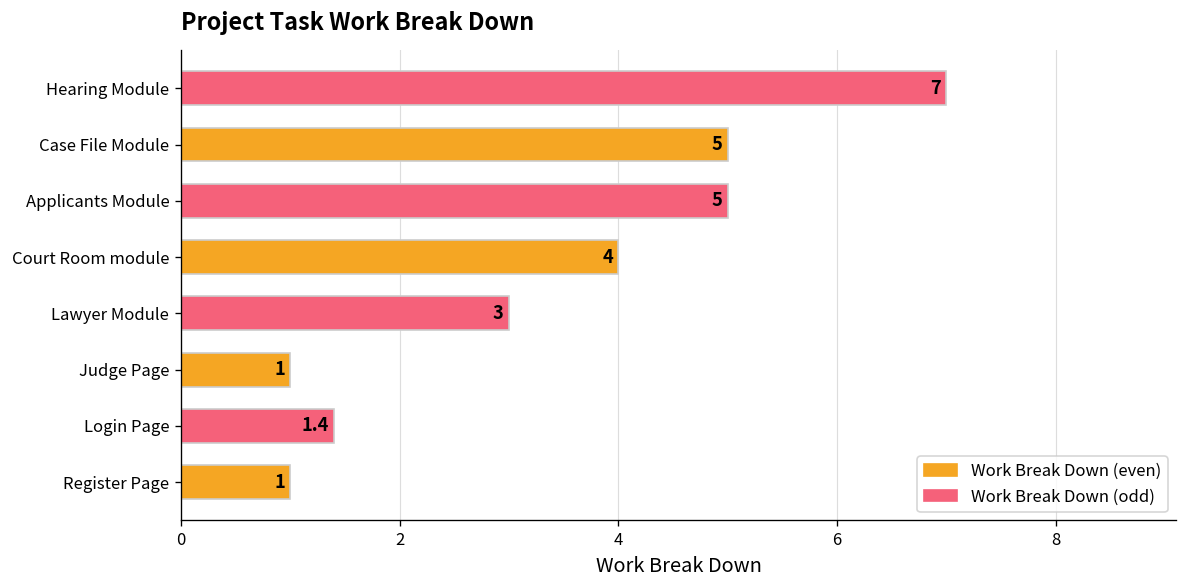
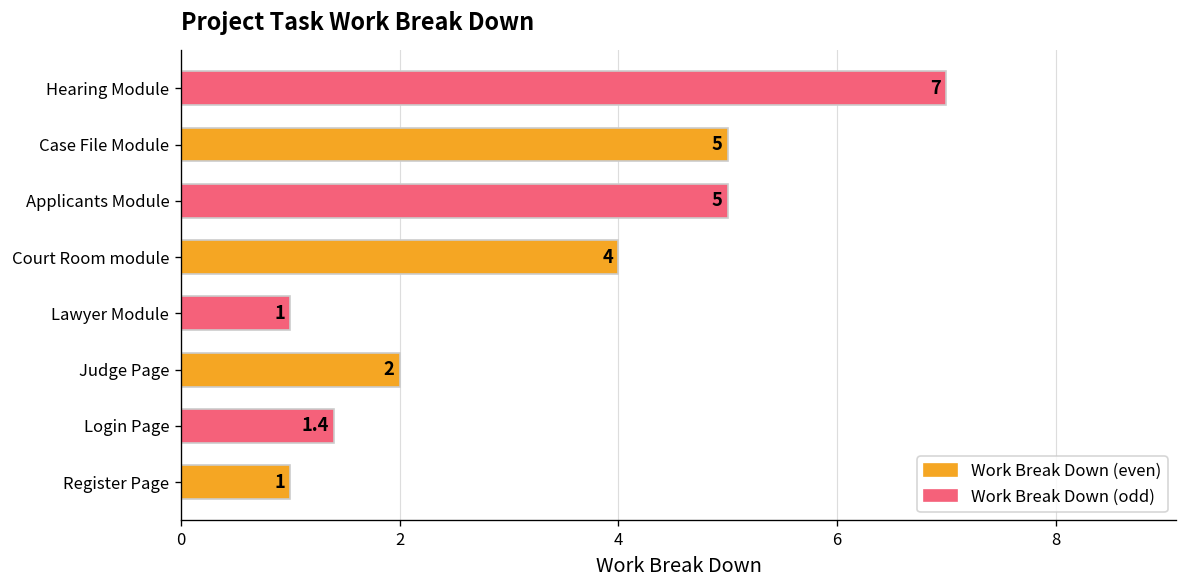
  {
    "Hearing Module": 7,
    "Case File Module": 5,
    "Applicants Module": 5,
    "Court Room module": 4,
-   "Lawyer Module": 3,
-   "Judge Page": 1,
+   "Lawyer Module": 1,
+   "Judge Page": 2,
    "Login Page": 1.4,
    "Register Page": 1
  }
